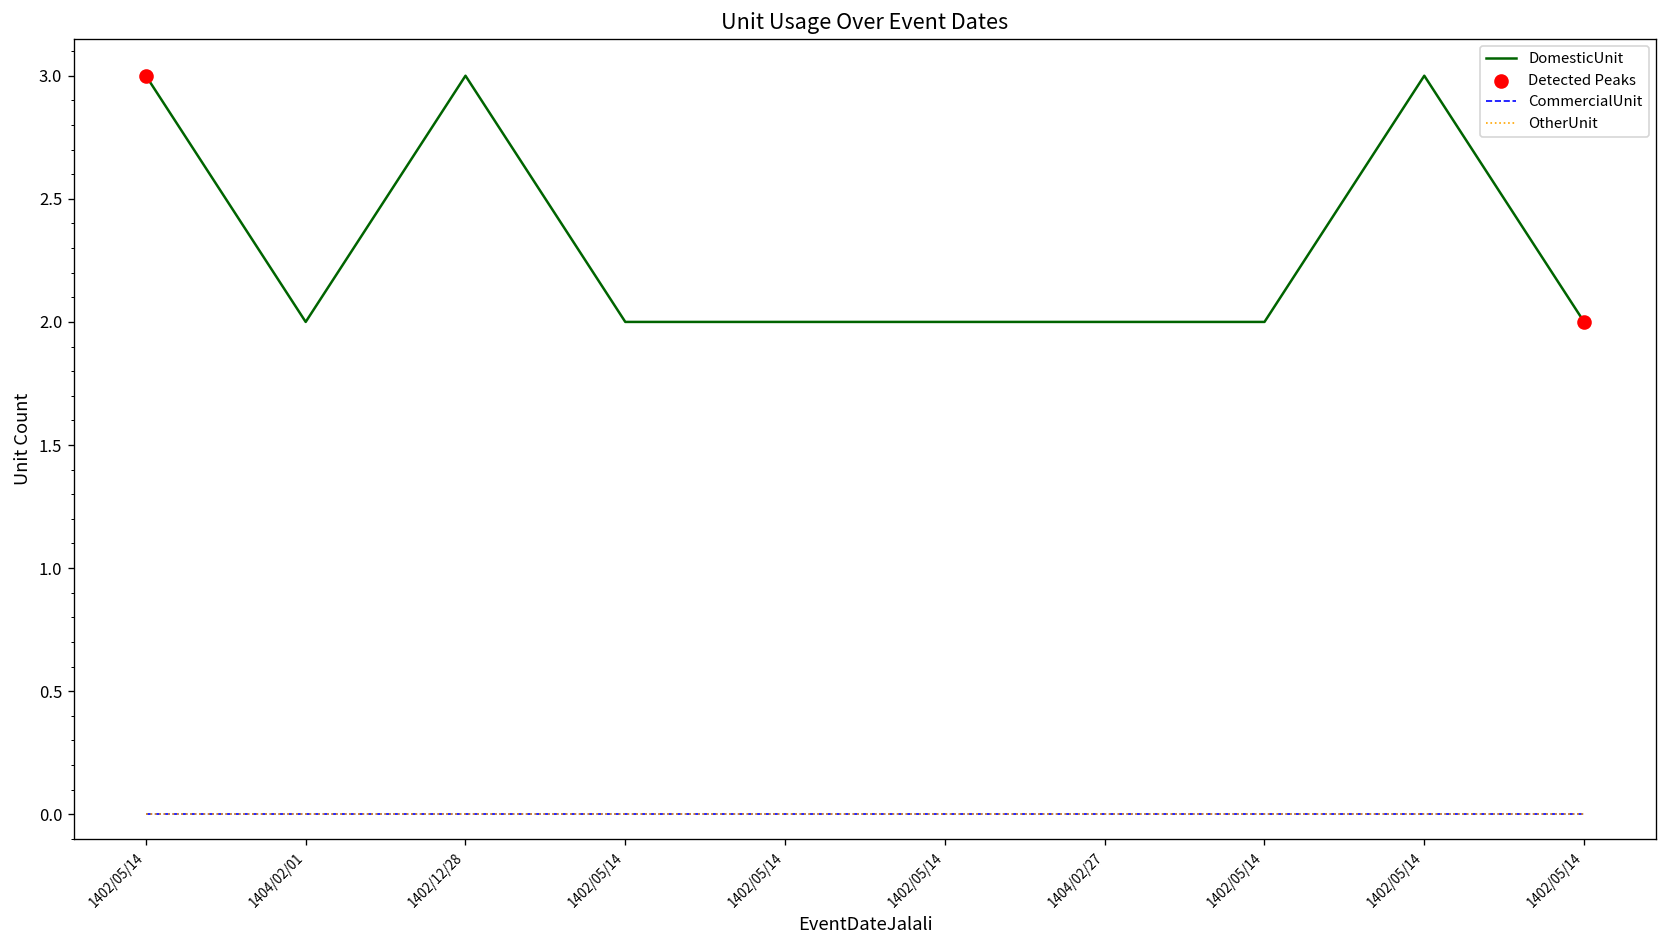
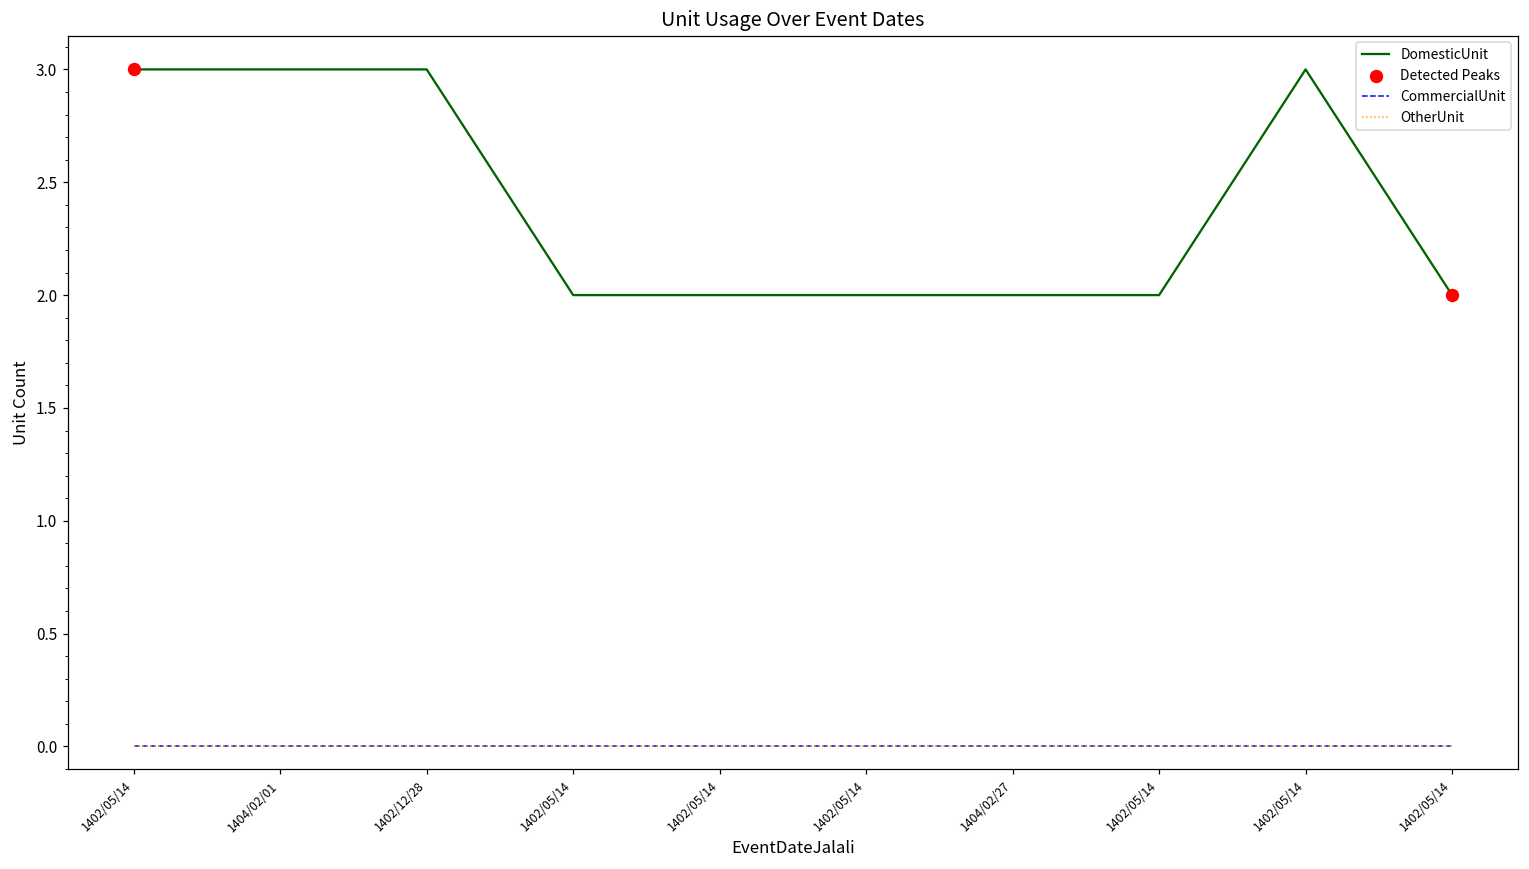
  {
    "DomesticUnit": {
-     "1404/02/01": 2,
+     "1404/02/01": 3,
      "1402/12/28": 3,
      "1404/02/27": 2
    },
    "OtherUnit": {
      "1404/02/01": 0,
      "1402/12/28": 0,
      "1404/02/27": 0
    }
  }
